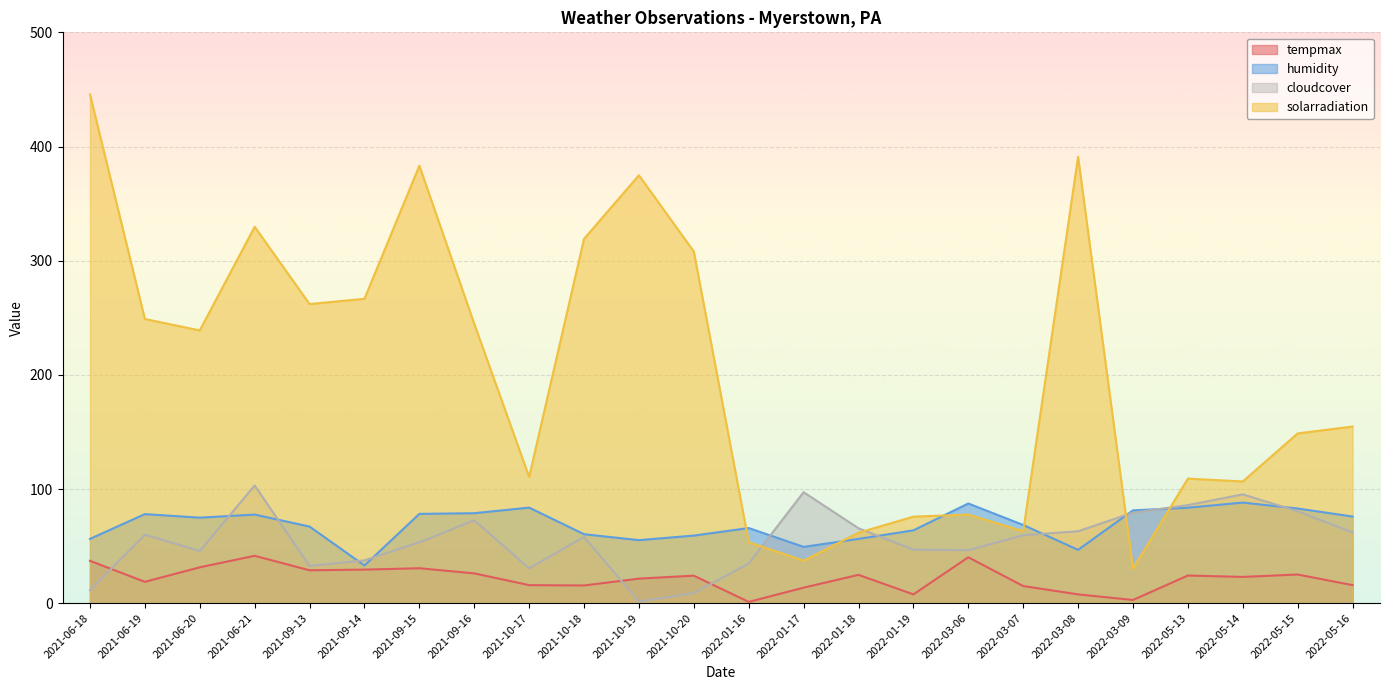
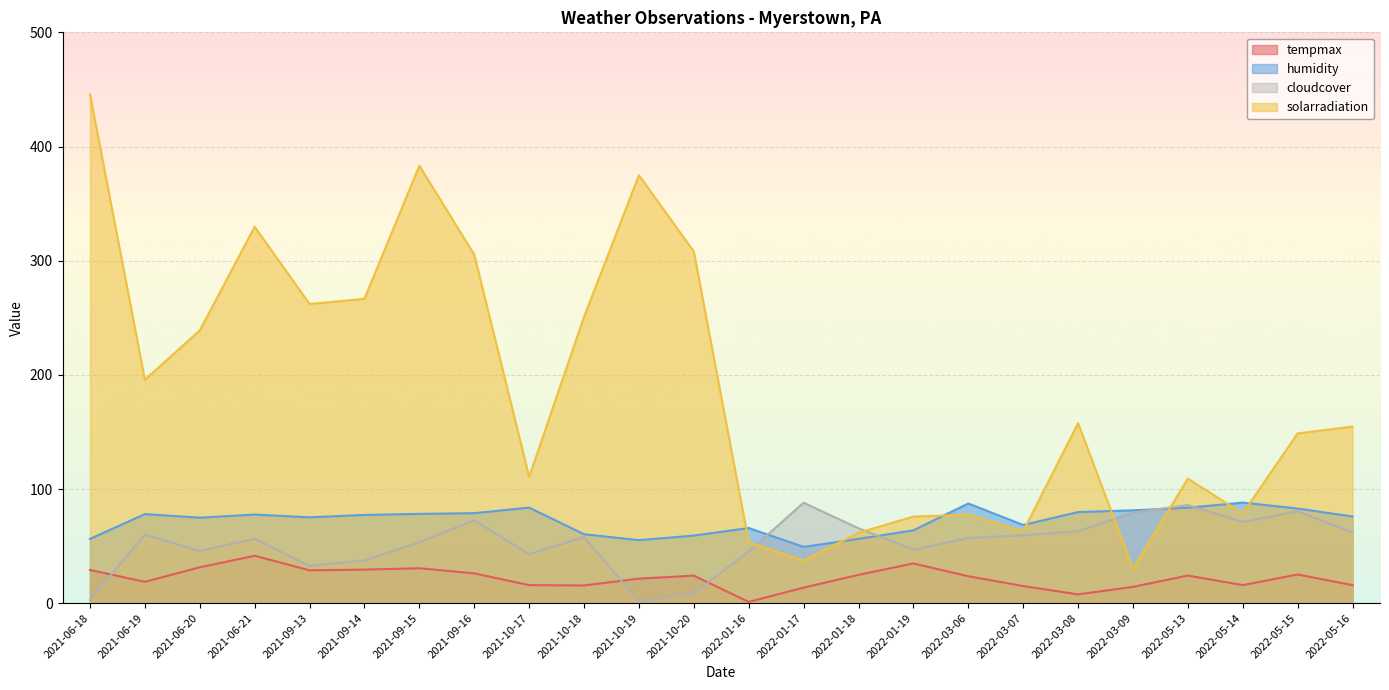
  {
    "tempmax": {
-     "2021-06-18": 37,
+     "2021-06-18": 29,
      "2021-06-19": 19,
      "2021-06-20": 31,
      "2021-06-21": 42,
      "2021-09-13": 29,
      "2021-09-14": 29,
      "2021-09-15": 31,
      "2021-09-16": 26,
      "2021-10-17": 16,
      "2021-10-18": 16,
      "2021-10-19": 22,
      "2021-10-20": 24,
      "2022-01-16": 1,
      "2022-01-17": 14,
      "2022-01-18": 25,
-     "2022-01-19": 8,
-     "2022-03-06": 40,
+     "2022-01-19": 35,
+     "2022-03-06": 24,
      "2022-03-07": 15,
      "2022-03-08": 8,
-     "2022-03-09": 3,
+     "2022-03-09": 14,
      "2022-05-13": 24,
-     "2022-05-14": 23,
+     "2022-05-14": 16,
      "2022-05-15": 25,
      "2022-05-16": 16
    },
    "humidity": {
      "2021-06-18": 56,
      "2021-06-19": 78,
      "2021-06-20": 75,
      "2021-06-21": 78,
-     "2021-09-13": 67,
-     "2021-09-14": 33,
+     "2021-09-13": 75,
+     "2021-09-14": 77,
      "2021-09-15": 78,
      "2021-09-16": 79,
      "2021-10-17": 84,
      "2021-10-18": 60,
      "2021-10-19": 55,
      "2021-10-20": 59,
      "2022-01-16": 66,
      "2022-01-17": 49,
      "2022-01-18": 56,
      "2022-01-19": 64,
      "2022-03-06": 87,
      "2022-03-07": 69,
-     "2022-03-08": 47,
+     "2022-03-08": 80,
      "2022-05-13": 84,
      "2022-05-14": 88,
      "2022-05-15": 83,
      "2022-05-16": 76
    },
    "cloudcover": {
-     "2021-06-18": 11,
+     "2021-06-18": 3,
      "2021-06-19": 60,
      "2021-06-20": 46,
-     "2021-06-21": 103,
+     "2021-06-21": 56,
      "2021-09-13": 33,
      "2021-09-14": 38,
      "2021-09-15": 53,
      "2021-09-16": 73,
-     "2021-10-17": 31,
+     "2021-10-17": 43,
      "2021-10-18": 58,
      "2021-10-19": 2,
      "2021-10-20": 9,
-     "2022-01-16": 35,
-     "2022-01-17": 97,
+     "2022-01-16": 45,
+     "2022-01-17": 88,
      "2022-01-18": 66,
      "2022-01-19": 47,
-     "2022-03-06": 46,
+     "2022-03-06": 57,
      "2022-03-07": 60,
      "2022-03-08": 63,
      "2022-05-13": 86,
-     "2022-05-14": 95,
+     "2022-05-14": 71,
      "2022-05-15": 81,
      "2022-05-16": 62
    },
    "solarradiation": {
      "2021-06-18": 446,
-     "2021-06-19": 249,
+     "2021-06-19": 196,
      "2021-06-20": 239,
      "2021-06-21": 330,
      "2021-09-13": 262,
      "2021-09-14": 267,
      "2021-09-15": 383,
-     "2021-09-16": 245,
+     "2021-09-16": 305,
      "2021-10-17": 111,
-     "2021-10-18": 319,
+     "2021-10-18": 251,
      "2021-10-19": 375,
      "2021-10-20": 308,
      "2022-01-16": 53,
      "2022-01-17": 37,
      "2022-01-18": 62,
      "2022-01-19": 76,
      "2022-03-06": 78,
      "2022-03-07": 63,
-     "2022-03-08": 391,
+     "2022-03-08": 158,
      "2022-03-09": 30,
      "2022-05-13": 109,
-     "2022-05-14": 107,
+     "2022-05-14": 79,
      "2022-05-15": 149,
      "2022-05-16": 155
    }
  }
